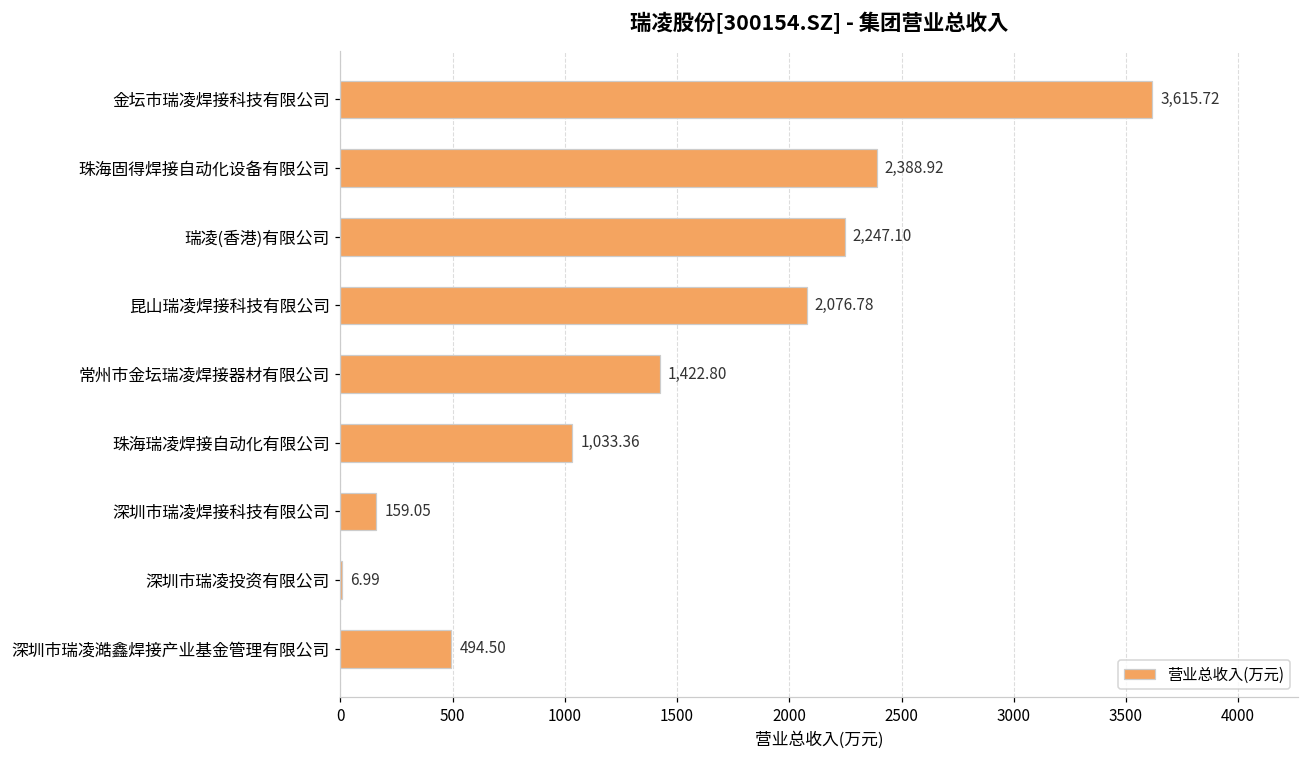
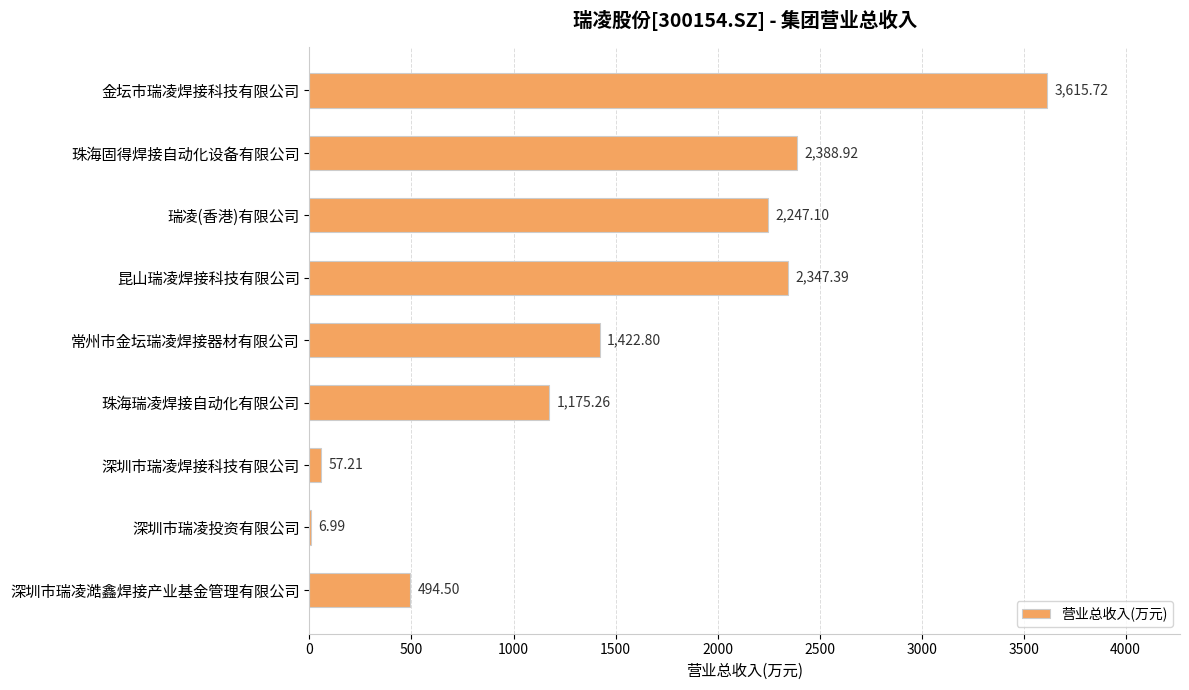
  {
    "金坛市瑞凌焊接科技有限公司": "3,615.72",
    "珠海固得焊接自动化设备有限公司": "2,388.92",
    "瑞凌(香港)有限公司": "2,247.10",
-   "昆山瑞凌焊接科技有限公司": "2,076.78",
+   "昆山瑞凌焊接科技有限公司": "2,347.39",
    "常州市金坛瑞凌焊接器材有限公司": "1,422.80",
-   "珠海瑞凌焊接自动化有限公司": "1,033.36",
-   "深圳市瑞凌焊接科技有限公司": "159.05",
+   "珠海瑞凌焊接自动化有限公司": "1,175.26",
+   "深圳市瑞凌焊接科技有限公司": "57.21",
    "深圳市瑞凌投资有限公司": "6.99",
    "深圳市瑞凌澔鑫焊接产业基金管理有限公司": "494.50"
  }
